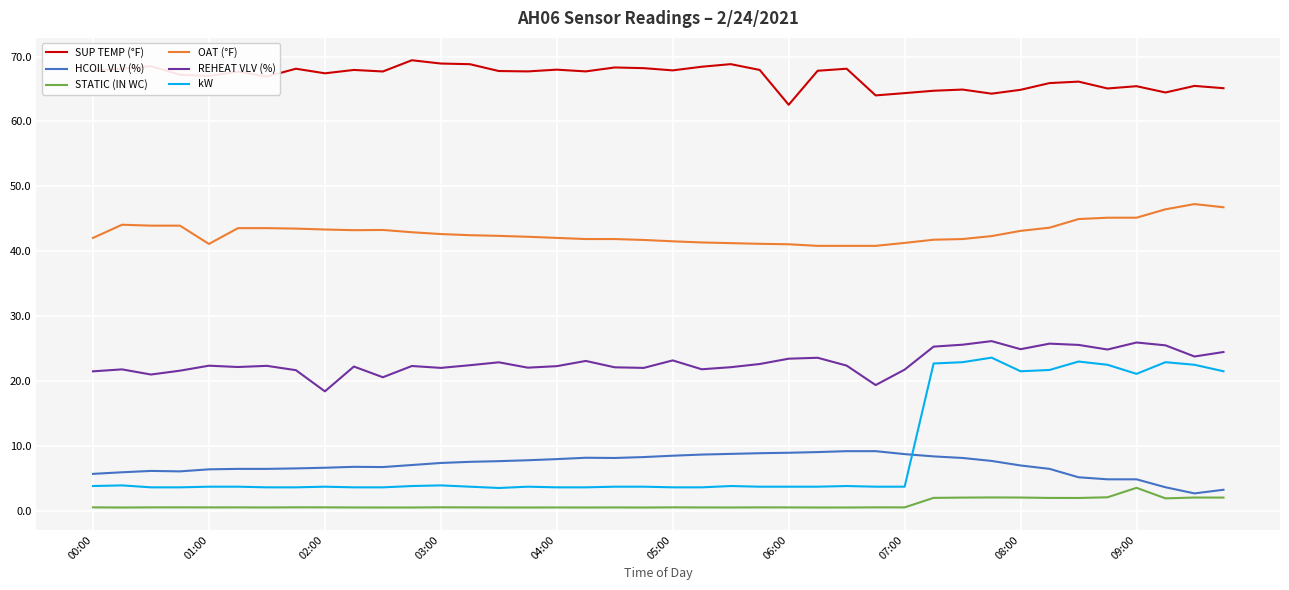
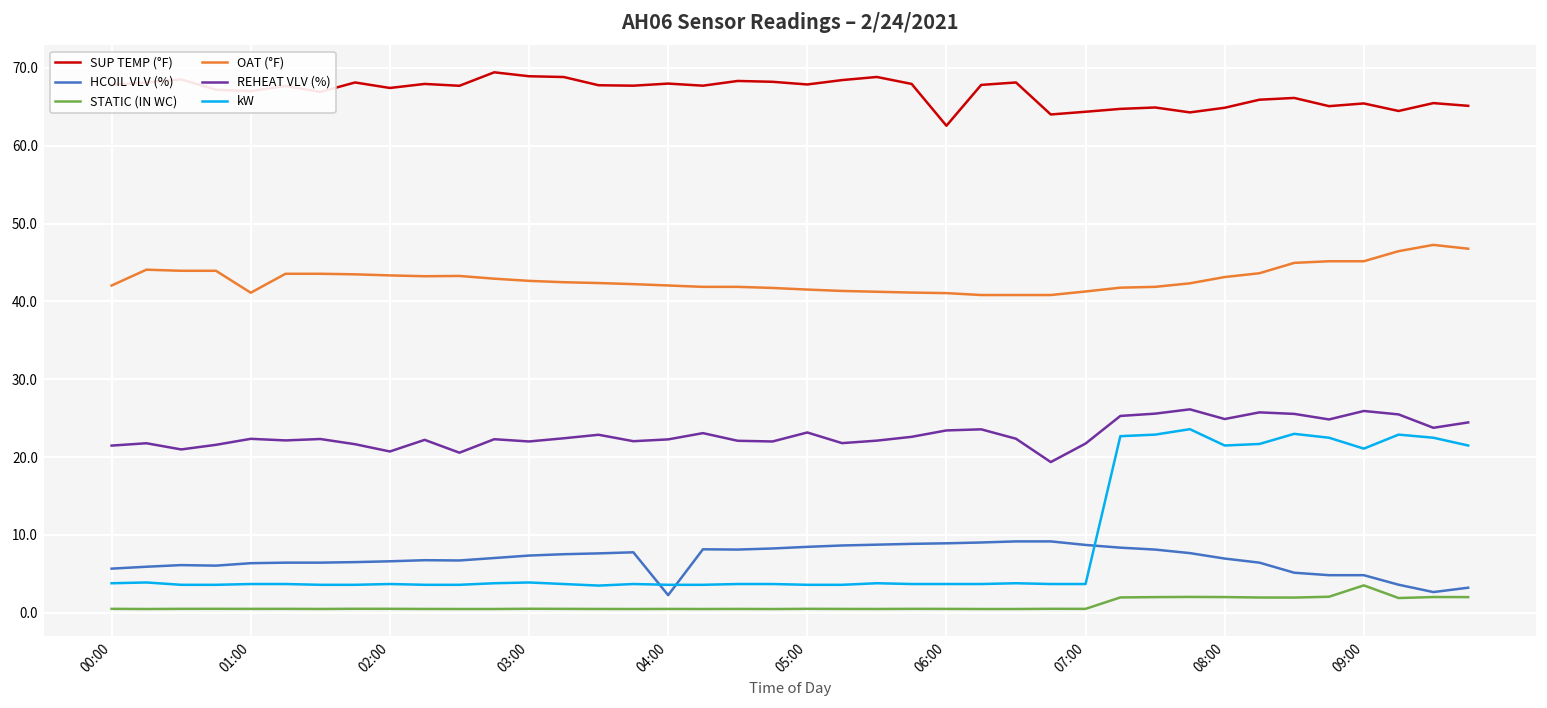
  {
    "SUP TEMP (°F)": {
      "02:00": 67,
      "03:00": 69,
      "04:00": 68,
      "05:00": 68,
      "06:00": 63,
      "07:00": 64,
      "08:00": 65,
      "09:00": 65
    },
    "HCOIL VLV (%)": {
      "00:00": 6,
      "01:00": 6,
      "02:00": 7,
      "03:00": 7,
-     "04:00": 8,
+     "04:00": 2,
      "05:00": 8,
      "06:00": 9,
      "07:00": 9,
      "08:00": 7,
      "09:00": 5
    },
    "STATIC (IN WC)": {
      "00:00": 1,
      "01:00": 1,
      "02:00": 1,
      "03:00": 1,
      "04:00": 0,
      "05:00": 1,
      "06:00": 1,
      "07:00": 1,
      "08:00": 2,
      "09:00": 4
    },
    "OAT (°F)": {
      "00:00": 42,
      "01:00": 41,
      "02:00": 43,
      "03:00": 43,
      "04:00": 42,
      "05:00": 42,
      "06:00": 41,
      "07:00": 41,
      "08:00": 43,
      "09:00": 45
    },
    "REHEAT VLV (%)": {
      "00:00": 21,
      "01:00": 22,
-     "02:00": 18,
+     "02:00": 21,
      "03:00": 22,
      "04:00": 22,
      "05:00": 23,
      "06:00": 23,
      "07:00": 22,
      "08:00": 25,
      "09:00": 26
    },
    "kW": {
      "00:00": 4,
      "01:00": 4,
      "02:00": 4,
      "03:00": 4,
      "04:00": 4,
      "05:00": 4,
      "06:00": 4,
      "07:00": 4,
      "08:00": 21,
      "09:00": 21
    }
  }
